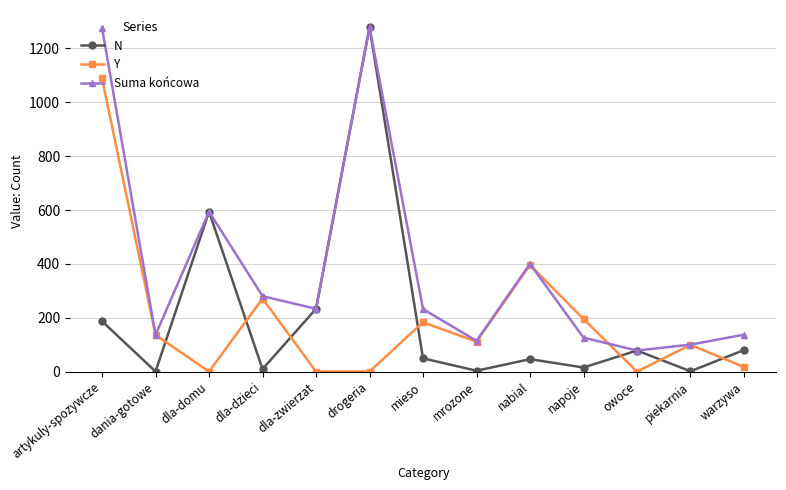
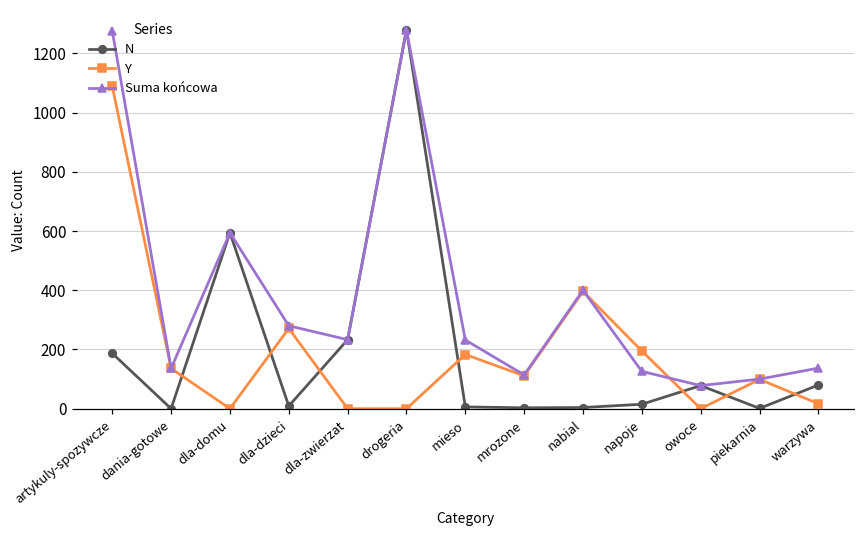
  {
    "N": {
      "artykuly-spozywcze": 190,
      "dania-gotowe": 0,
      "dla-dzieci": 10,
-     "mieso": 50,
+     "mieso": 10,
      "mrozone": 0,
-     "nabial": 50,
+     "nabial": 0,
      "napoje": 20,
      "piekarnia": 0,
      "warzywa": 80
    },
    "Y": {
      "artykuly-spozywcze": 1090,
      "dla-domu": 0,
      "dla-zwierzat": 0,
      "drogeria": 0,
      "mieso": 180,
      "napoje": 200,
      "owoce": 0,
      "warzywa": 20
    },
    "Suma końcowa": {
      "artykuly-spozywcze": 1280,
      "mieso": 230,
      "napoje": 130,
      "warzywa": 140
    }
  }
